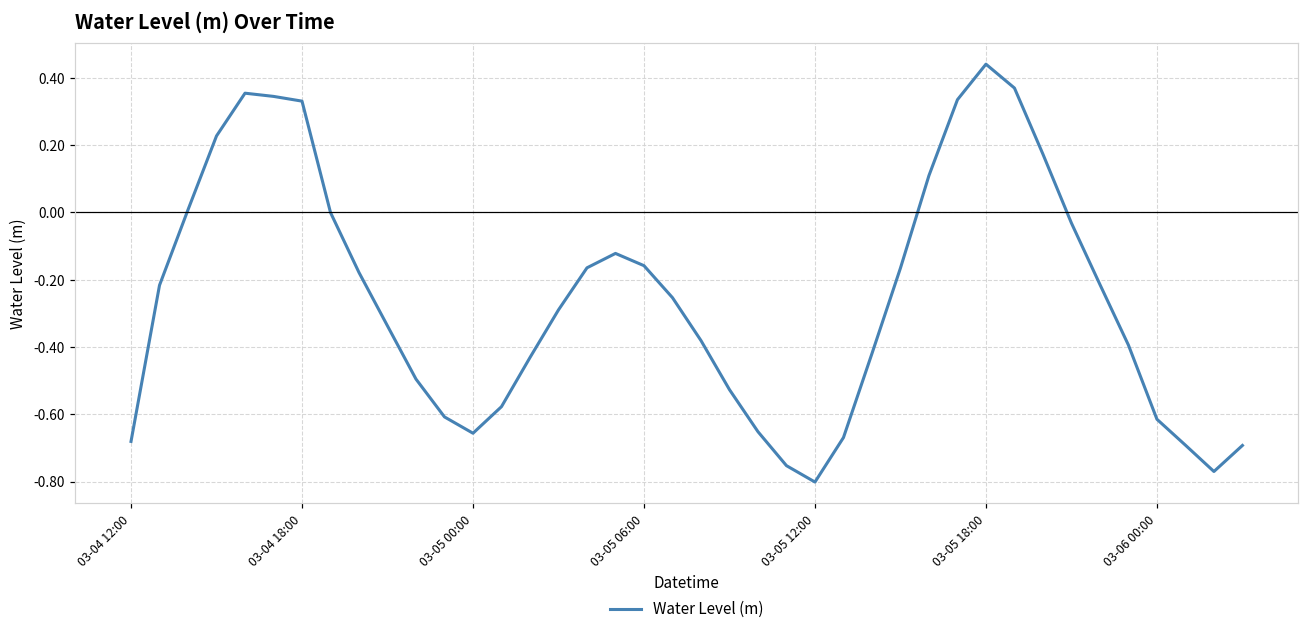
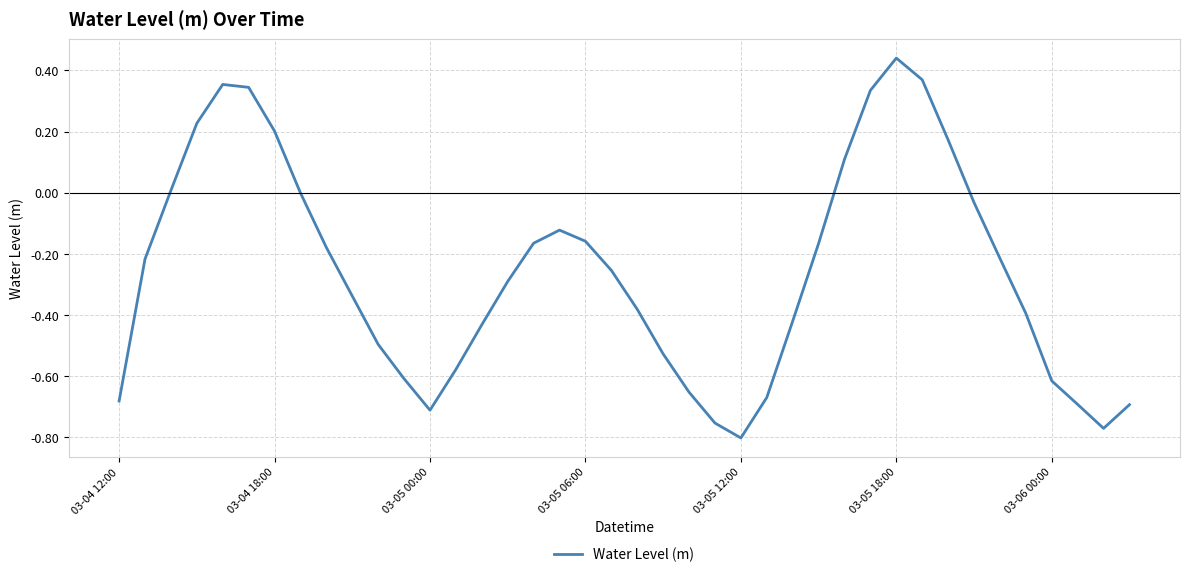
  {
    "03-04 12:00": -0.68,
-   "03-04 18:00": 0.33,
-   "03-05 00:00": -0.66,
+   "03-04 18:00": 0.20,
+   "03-05 00:00": -0.71,
    "03-05 06:00": -0.16,
    "03-05 12:00": -0.80,
    "03-05 18:00": 0.44,
    "03-06 00:00": -0.61
  }
